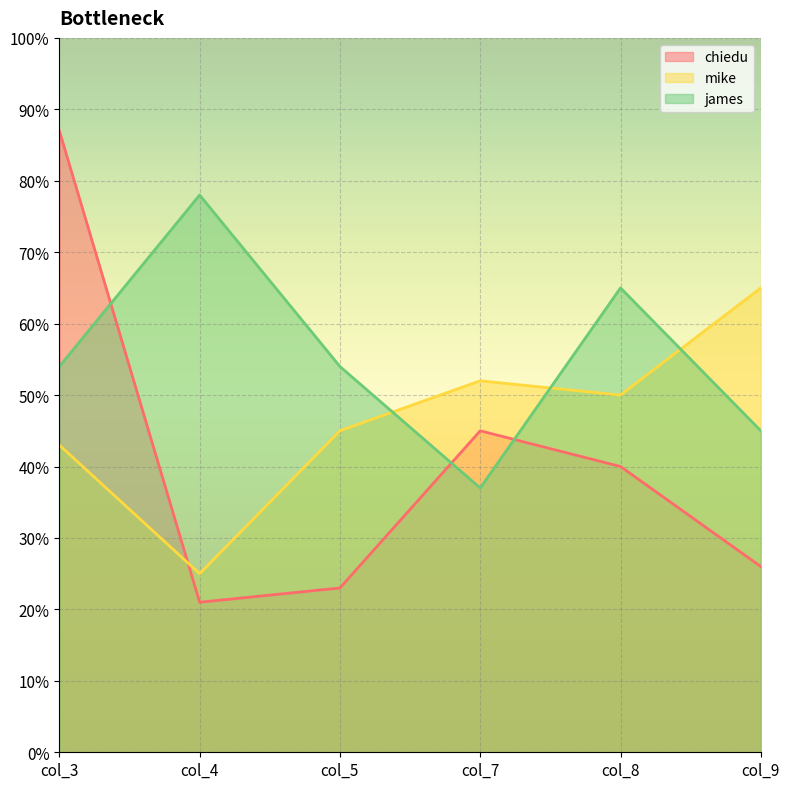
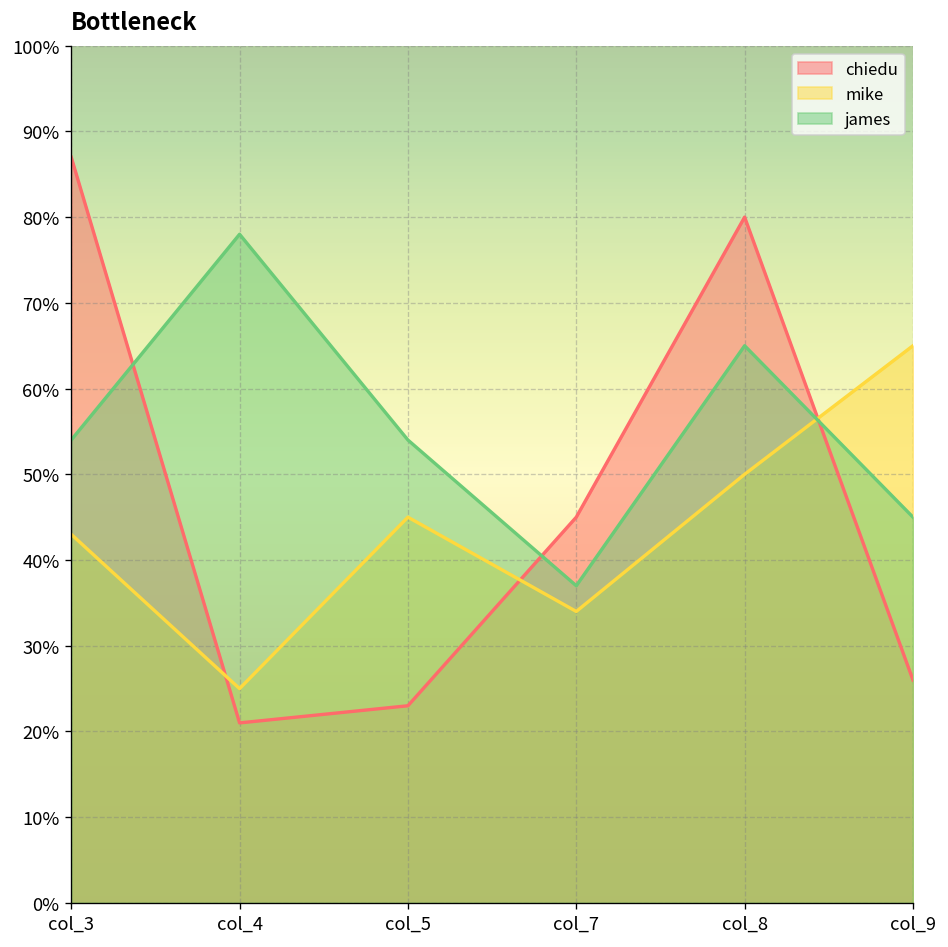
  {
    "chiedu": {
      "col_3": "87%",
      "col_4": "21%",
      "col_5": "23%",
      "col_7": "45%",
-     "col_8": "40%",
+     "col_8": "80%",
      "col_9": "26%"
    },
    "mike": {
      "col_3": "43%",
      "col_4": "25%",
      "col_5": "45%",
-     "col_7": "52%",
+     "col_7": "34%",
      "col_8": "50%",
      "col_9": "65%"
    },
    "james": {
      "col_3": "54%",
      "col_4": "78%",
      "col_5": "54%",
      "col_7": "37%",
      "col_8": "65%",
      "col_9": "45%"
    }
  }
